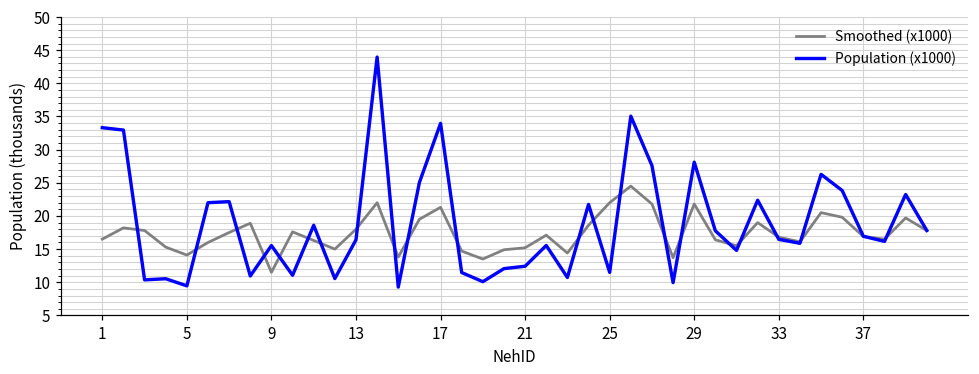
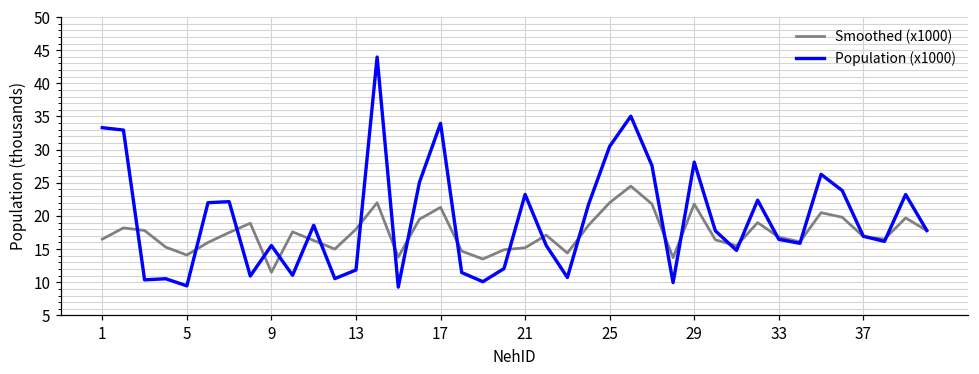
  {
    "Smoothed (x1000)": {
      "1": 17,
      "5": 14,
      "9": 12,
      "13": 18,
      "17": 21,
      "21": 15,
      "25": 22,
      "29": 22
    },
    "Population (x1000)": {
      "1": 33,
      "5": 9,
      "9": 16,
-     "13": 16,
+     "13": 12,
      "17": 34,
-     "21": 12,
-     "25": 11,
+     "21": 23,
+     "25": 30,
      "29": 28
    }
  }
